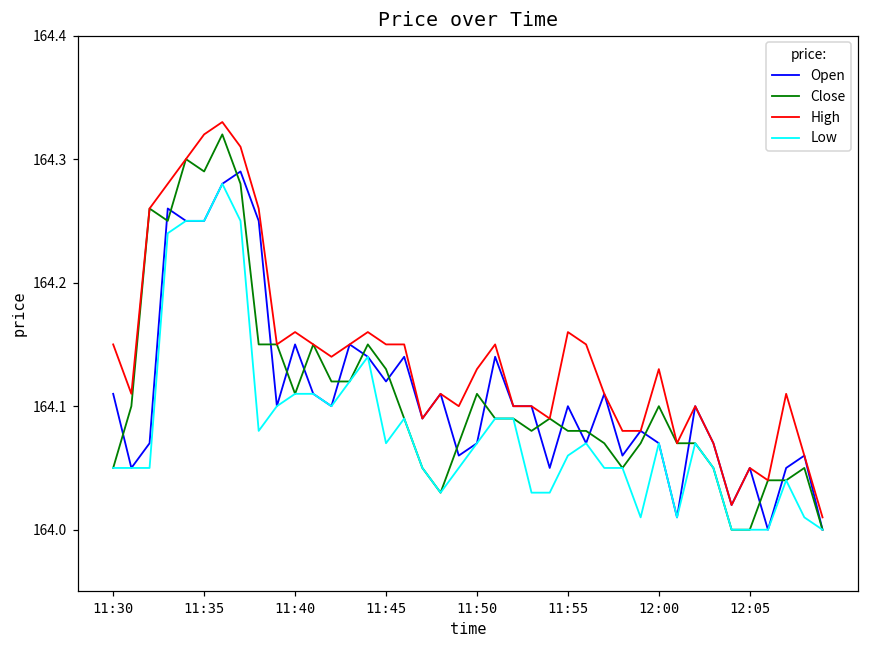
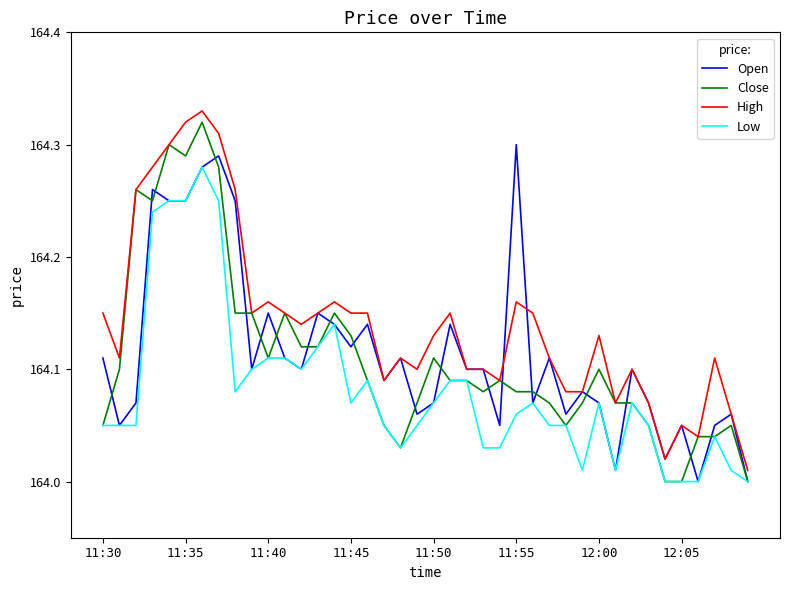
  {
    "Open": {
      "11:30": 164.110,
      "11:40": 164.150,
      "11:45": 164.120,
-     "11:55": 164.1
+     "11:55": 164.3
    },
    "Close": {
      "11:35": 164.290,
      "11:45": 164.130,
      "11:50": 164.110,
      "11:55": 164.080,
      "12:00": 164.1
    },
    "High": {
      "11:30": 164.150,
      "11:35": 164.320,
      "11:40": 164.160,
      "11:45": 164.150,
      "11:50": 164.130,
      "11:55": 164.160,
      "12:00": 164.130
    },
    "Low": {
      "11:45": 164.070,
      "11:55": 164.060
    }
  }
